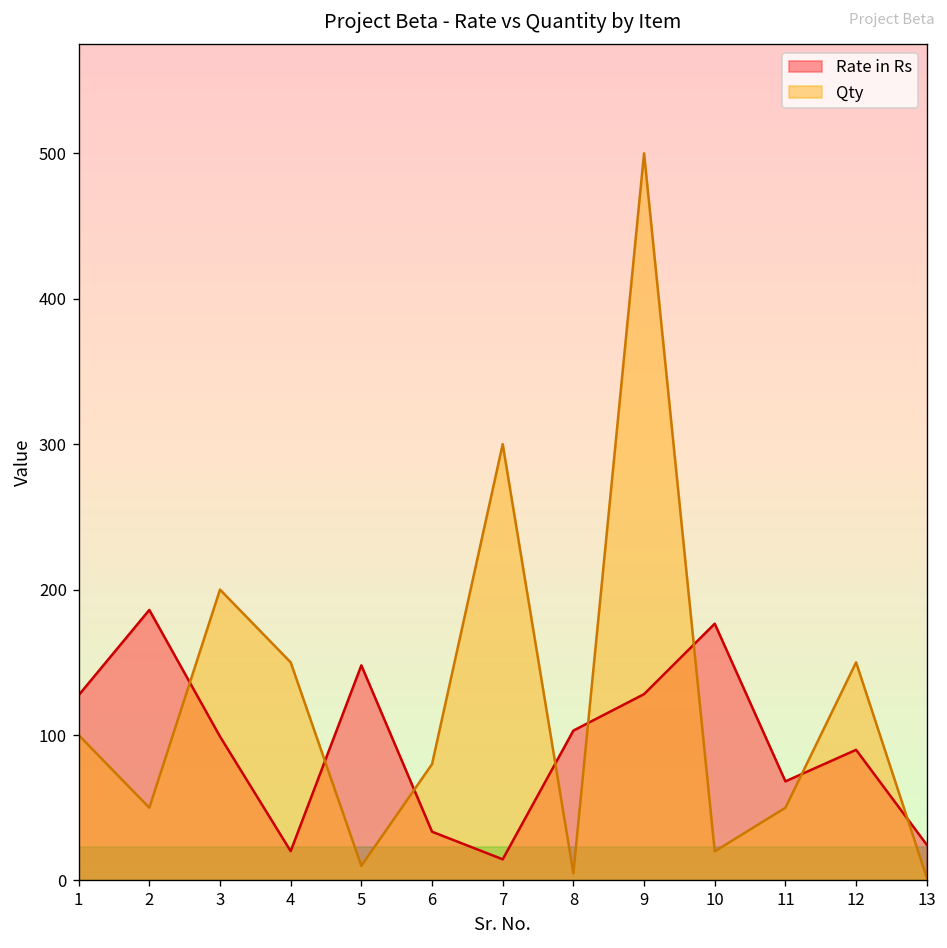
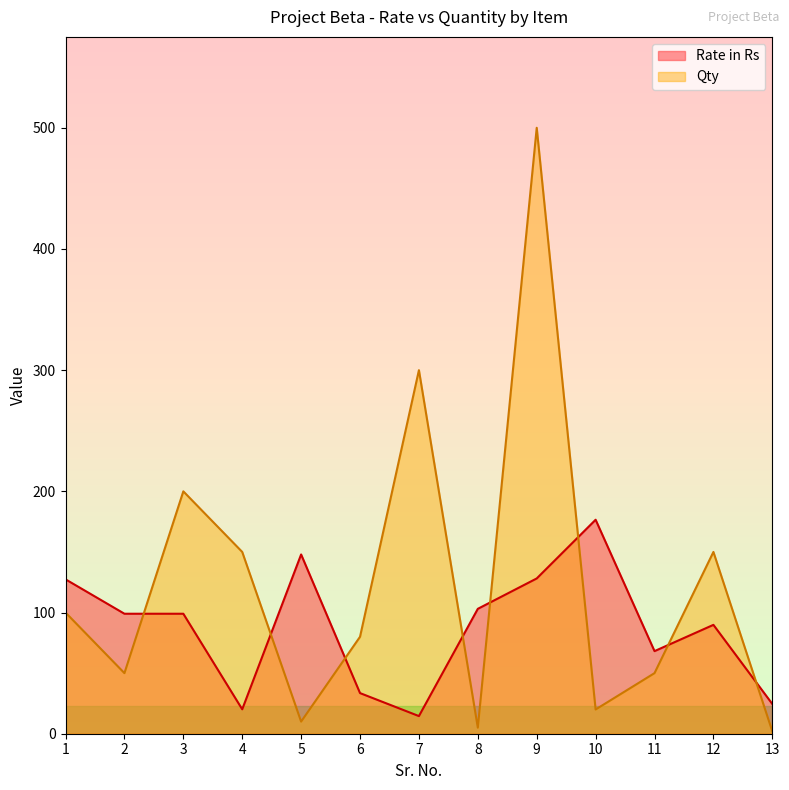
  {
    "Rate in Rs": {
      "1": 127,
-     "2": 186,
+     "2": 99,
      "3": 99,
      "4": 20,
      "5": 148,
      "6": 34,
      "7": 15,
      "8": 103,
      "9": 128,
      "10": 177,
      "11": 68,
      "12": 90,
      "13": 25
    },
    "Qty": {
      "1": 100,
      "2": 50,
      "3": 200,
      "4": 150,
      "5": 10,
      "6": 80,
      "7": 300,
      "8": 5,
      "9": 500,
      "10": 20,
      "11": 50,
      "12": 150,
      "13": 2
    }
  }
